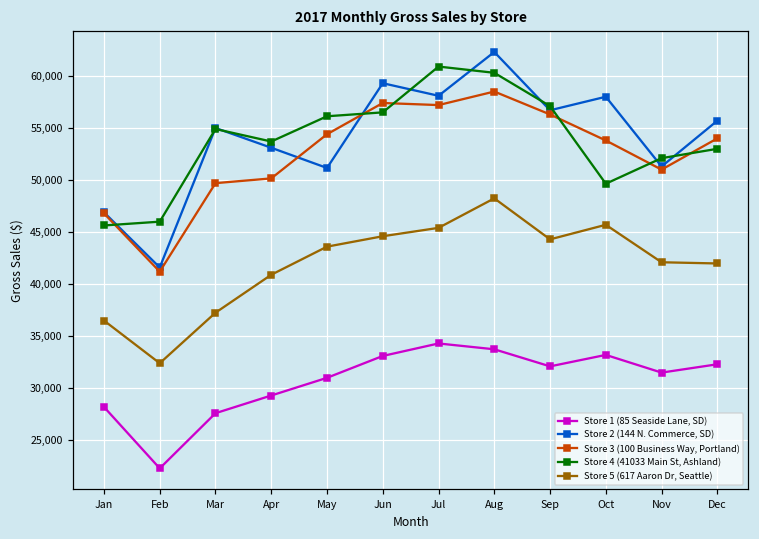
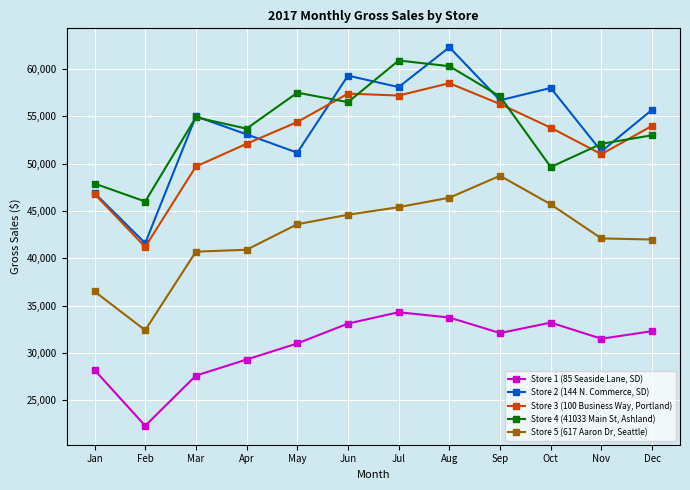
  {
    "Store 1 (85 Seaside Lane, SD)": {
      "Jan": "28,000",
      "Feb": "22,000",
      "Mar": "28,000",
      "Apr": "29,000",
      "May": "31,000",
      "Jun": "33,000",
      "Jul": "34,000",
      "Aug": "34,000",
      "Sep": "32,000",
      "Oct": "33,000",
      "Nov": "32,000",
      "Dec": "32,000"
    },
    "Store 2 (144 N. Commerce, SD)": {
      "Feb": "42,000",
      "Apr": "53,000",
      "May": "51,000",
      "Jun": "59,000",
      "Jul": "58,000",
      "Aug": "62,000",
      "Sep": "57,000",
      "Oct": "58,000",
      "Nov": "51,000",
      "Dec": "56,000"
    },
    "Store 3 (100 Business Way, Portland)": {
      "Feb": "41,000",
      "Mar": "50,000",
-     "Apr": "50,000",
+     "Apr": "52,000",
      "May": "54,000",
      "Jun": "57,000",
      "Jul": "57,000",
      "Aug": "59,000",
      "Sep": "56,000",
      "Oct": "54,000",
      "Nov": "51,000",
      "Dec": "54,000"
    },
    "Store 4 (41033 Main St, Ashland)": {
-     "Jan": "46,000",
+     "Jan": "48,000",
      "Feb": "46,000",
      "Apr": "54,000",
-     "May": "56,000",
+     "May": "58,000",
      "Jun": "57,000",
      "Jul": "61,000",
      "Aug": "60,000",
      "Sep": "57,000",
      "Oct": "50,000",
      "Nov": "52,000",
      "Dec": "53,000"
    },
    "Store 5 (617 Aaron Dr, Seattle)": {
      "Jan": "37,000",
      "Feb": "32,000",
-     "Mar": "37,000",
+     "Mar": "41,000",
      "Apr": "41,000",
      "May": "44,000",
      "Jun": "45,000",
      "Jul": "45,000",
-     "Aug": "48,000",
-     "Sep": "44,000",
+     "Aug": "46,000",
+     "Sep": "49,000",
      "Oct": "46,000",
      "Nov": "42,000",
      "Dec": "42,000"
    }
  }
